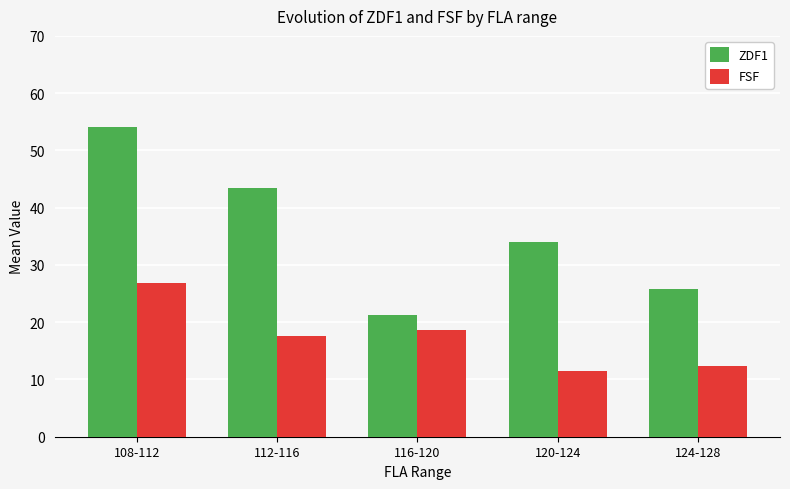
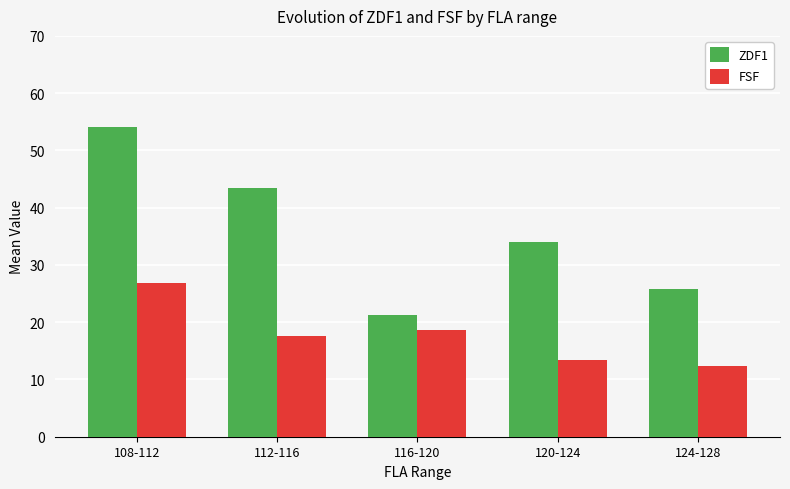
  {
    "ZDF1": {
      "108-112": 54,
      "112-116": 43,
      "116-120": 21,
      "120-124": 34,
      "124-128": 26
    },
    "FSF": {
      "108-112": 27,
      "112-116": 18,
      "116-120": 19,
-     "120-124": 11,
+     "120-124": 13,
      "124-128": 12
    }
  }
